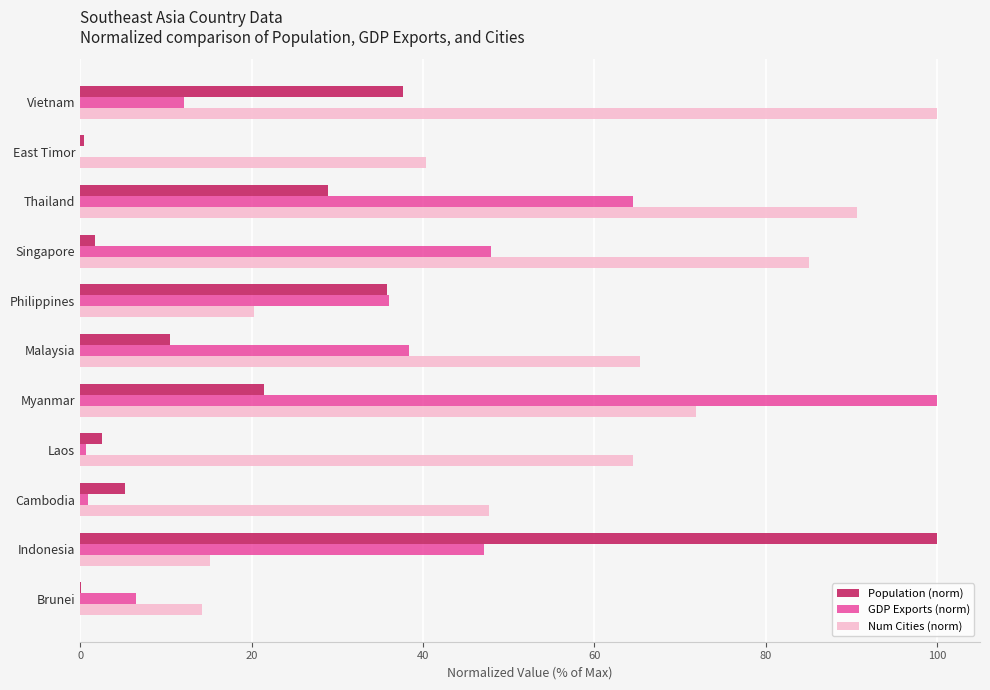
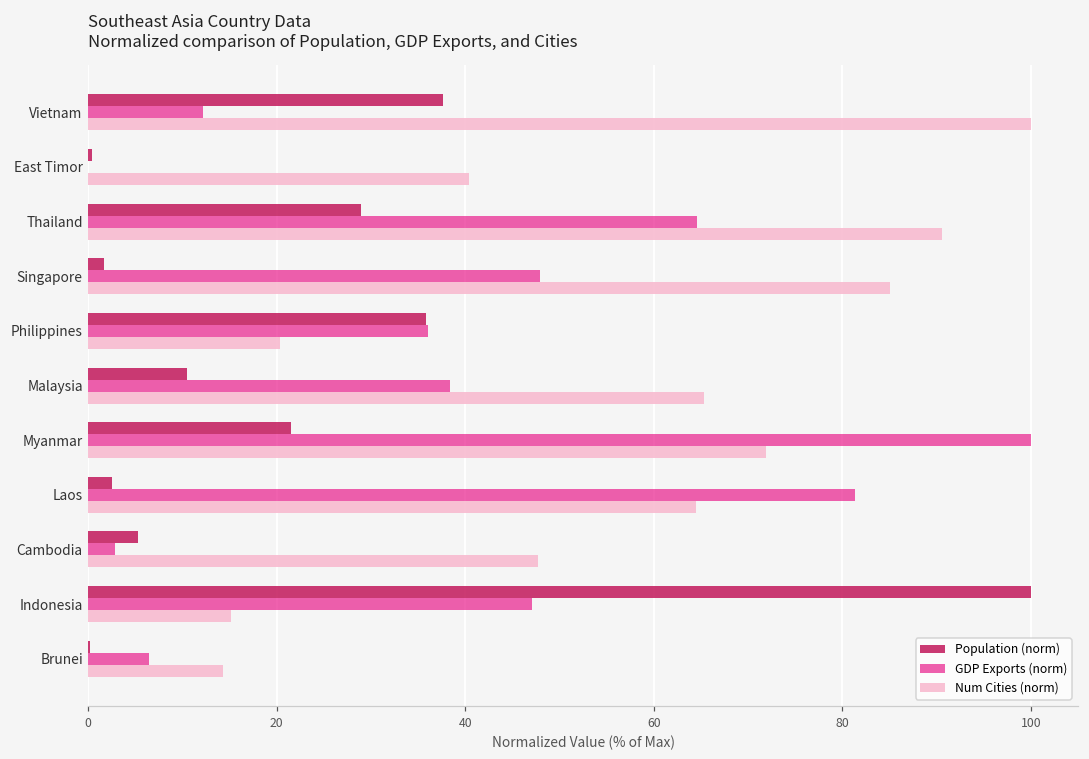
  {
    "Population (norm)": {
      "Vietnam": 38,
      "East Timor": 0,
      "Thailand": 29,
      "Singapore": 2,
      "Philippines": 36,
      "Malaysia": 10,
      "Myanmar": 22,
      "Laos": 3,
      "Cambodia": 5,
      "Indonesia": 100
    },
    "GDP Exports (norm)": {
      "Vietnam": 12,
      "East Timor": 0,
      "Thailand": 65,
      "Singapore": 48,
      "Philippines": 36,
      "Malaysia": 38,
      "Myanmar": 100,
-     "Laos": 1,
-     "Cambodia": 1,
+     "Laos": 81,
+     "Cambodia": 3,
      "Indonesia": 47,
      "Brunei": 6
    },
    "Num Cities (norm)": {
      "Vietnam": 100,
      "East Timor": 40,
      "Thailand": 91,
      "Singapore": 85,
      "Philippines": 20,
      "Malaysia": 65,
      "Myanmar": 72,
      "Laos": 65,
      "Cambodia": 48,
      "Indonesia": 15,
      "Brunei": 14
    }
  }
